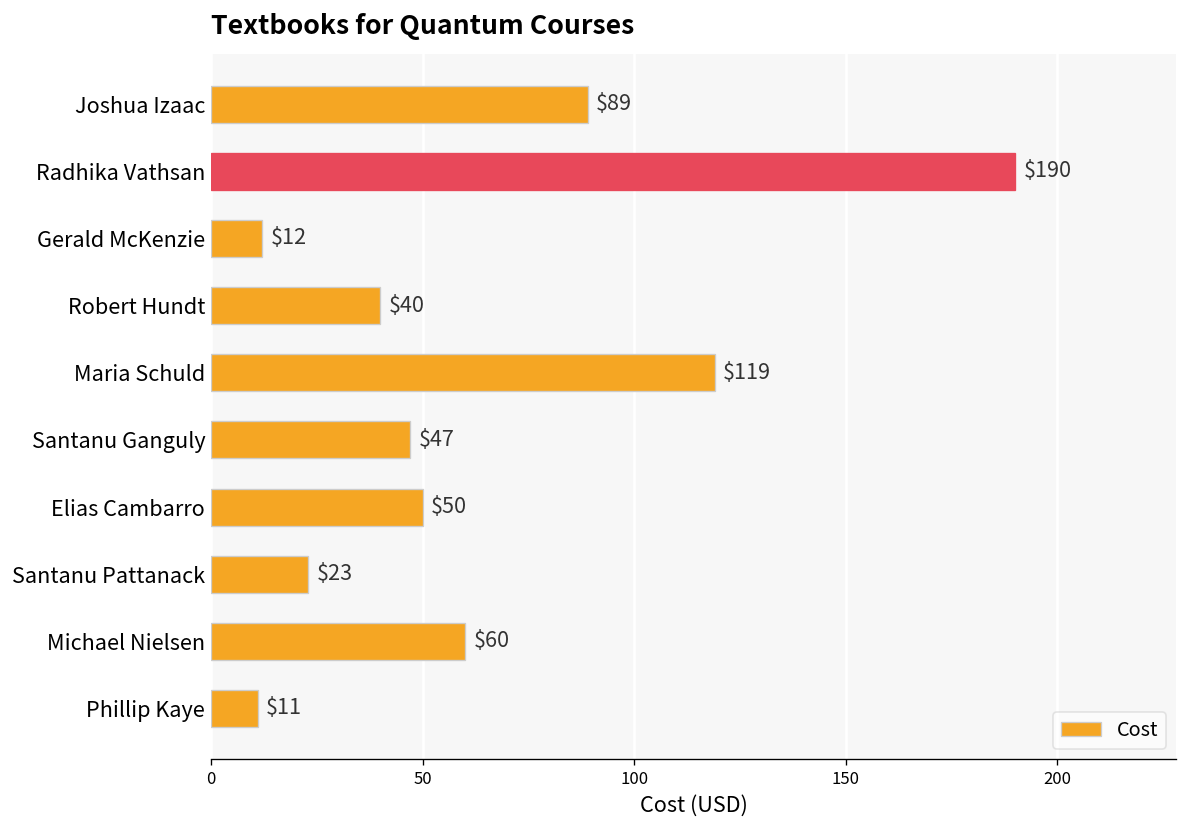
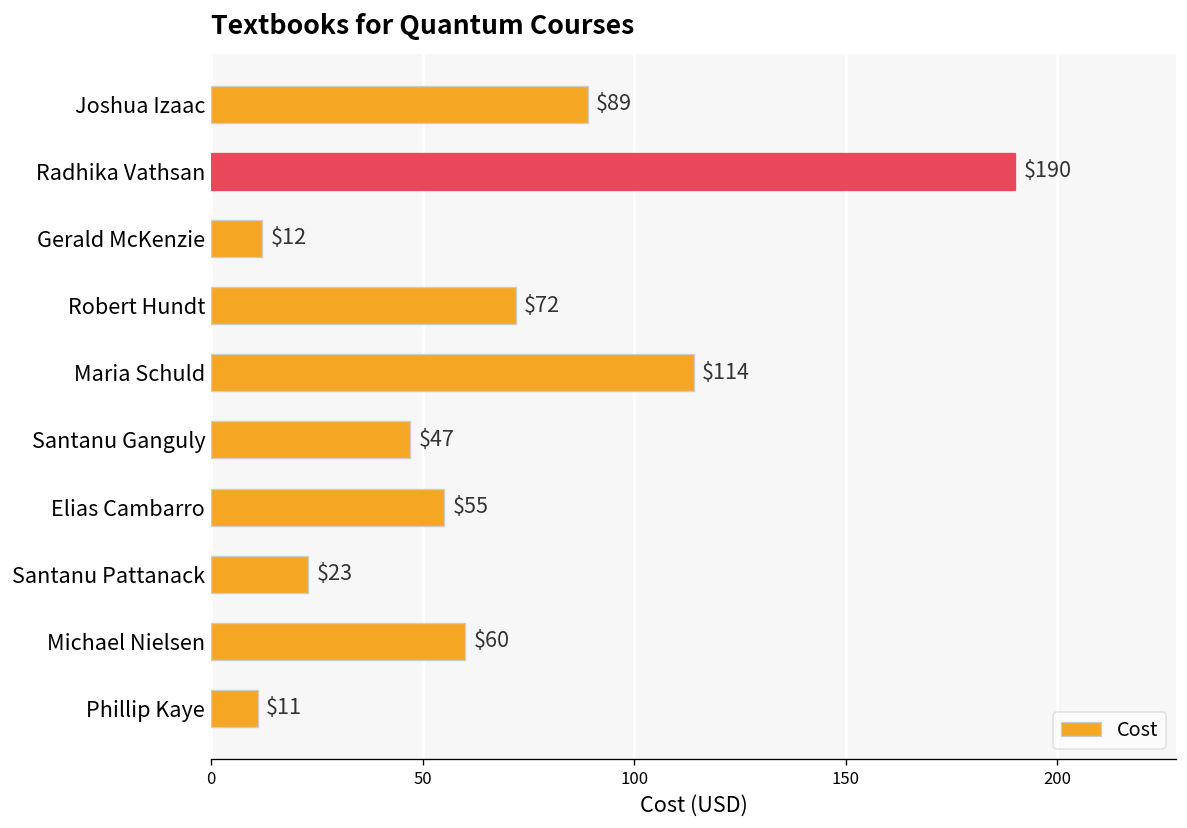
  {
    "Joshua Izaac": "$89",
    "Radhika Vathsan": "$190",
    "Gerald McKenzie": "$12",
-   "Robert Hundt": "$40",
-   "Maria Schuld": "$119",
+   "Robert Hundt": "$72",
+   "Maria Schuld": "$114",
    "Santanu Ganguly": "$47",
-   "Elias Cambarro": "$50",
+   "Elias Cambarro": "$55",
    "Santanu Pattanack": "$23",
    "Michael Nielsen": "$60",
    "Phillip Kaye": "$11"
  }
